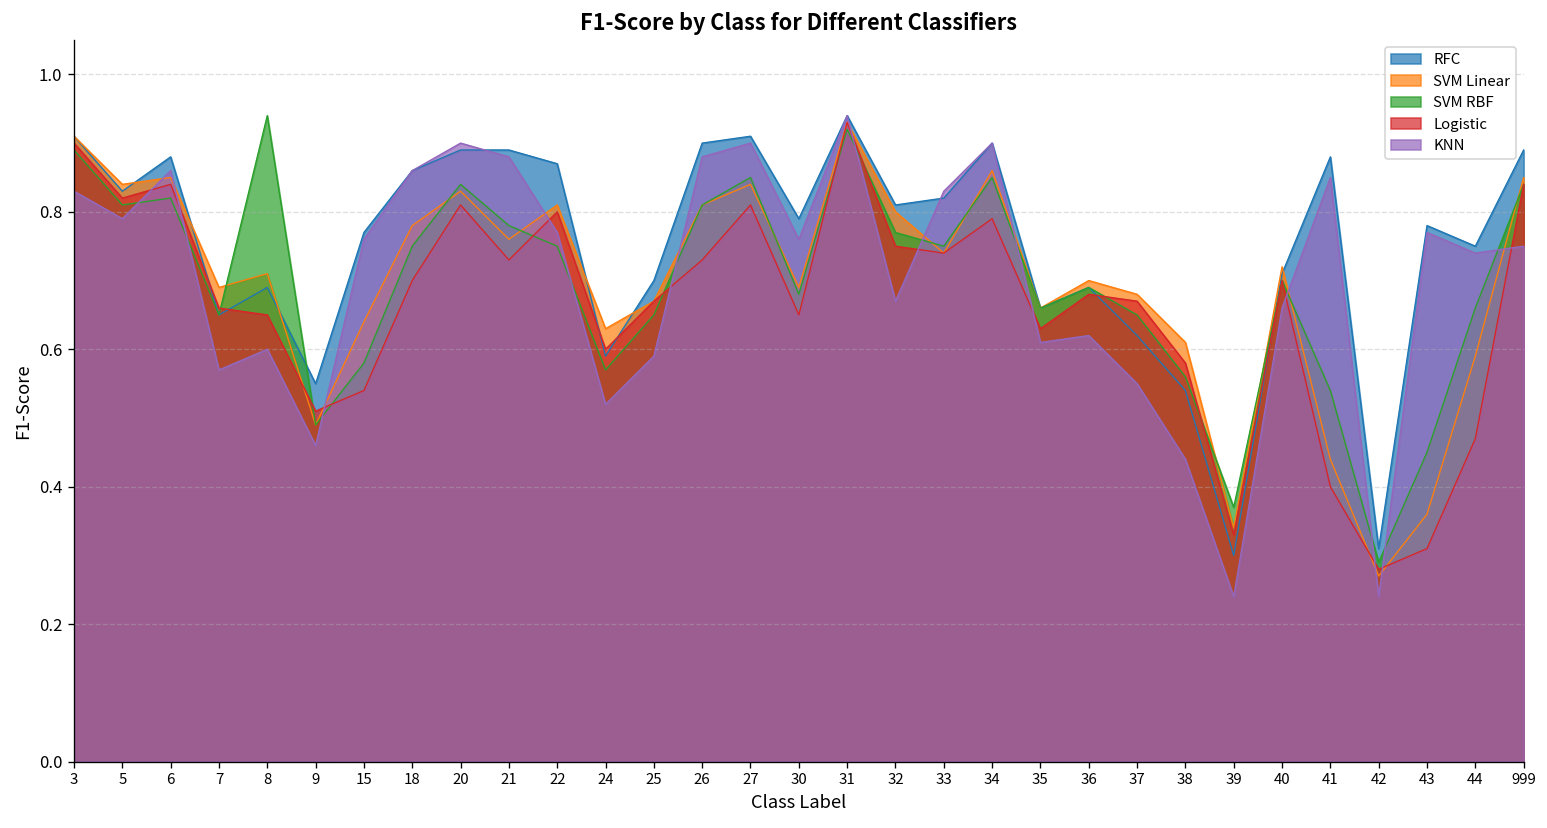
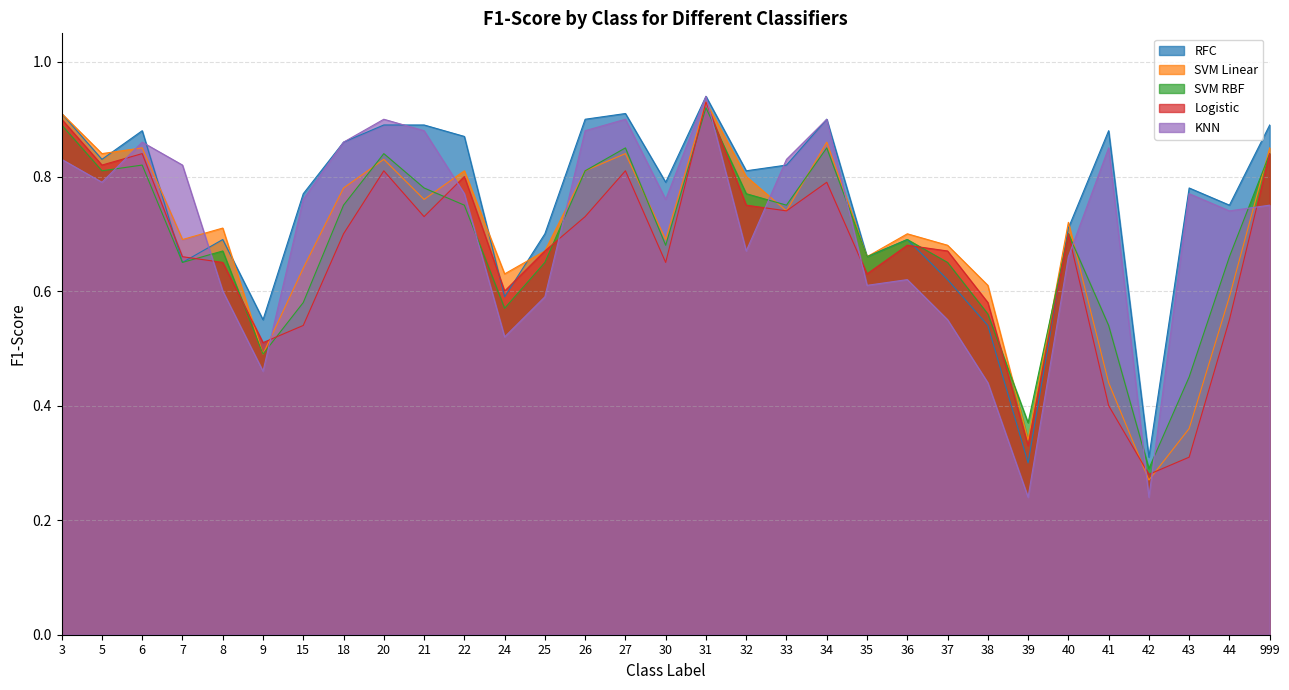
  {
    "RFC": {
      "5": 0.83,
      "6": 0.88,
      "8": 0.69,
      "9": 0.55,
      "15": 0.77,
      "20": 0.89,
      "21": 0.89,
      "22": 0.87,
      "24": 0.59,
      "25": 0.70,
      "26": 0.90,
      "27": 0.91,
      "30": 0.79,
      "32": 0.81,
      "33": 0.82,
      "37": 0.62,
      "38": 0.54,
      "39": 0.30,
      "40": 0.71,
      "41": 0.88,
      "42": 0.31,
      "43": 0.78,
      "44": 0.75,
      "999": 0.89
    },
    "SVM Linear": {
      "5": 0.84,
      "6": 0.85,
      "7": 0.69,
      "8": 0.71,
      "15": 0.64,
      "18": 0.78,
      "20": 0.83,
      "21": 0.76,
      "22": 0.81,
      "24": 0.63,
      "27": 0.84,
      "30": 0.69,
      "32": 0.80,
      "34": 0.86,
      "36": 0.70,
      "37": 0.68,
      "38": 0.61,
      "39": 0.34,
      "40": 0.72,
      "41": 0.44,
      "42": 0.27,
      "43": 0.36,
      "44": 0.59,
      "999": 0.85
    },
    "SVM RBF": {
      "3": 0.89,
      "5": 0.81,
      "6": 0.82,
-     "8": 0.94,
+     "8": 0.67,
      "15": 0.58,
      "18": 0.75,
      "20": 0.84,
      "21": 0.78,
      "22": 0.75,
      "24": 0.57,
      "25": 0.65,
      "27": 0.85,
      "30": 0.68,
      "31": 0.92,
      "32": 0.77,
      "33": 0.75,
      "34": 0.85,
      "37": 0.65,
      "38": 0.56,
      "39": 0.37,
      "41": 0.54,
      "42": 0.29,
      "43": 0.45,
      "44": 0.66
    },
    "Logistic": {
      "3": 0.90,
      "5": 0.82,
      "6": 0.84,
      "7": 0.66,
      "8": 0.65,
      "9": 0.51,
      "15": 0.54,
      "18": 0.70,
      "20": 0.81,
      "21": 0.73,
      "22": 0.80,
      "24": 0.60,
      "26": 0.73,
      "27": 0.81,
      "30": 0.65,
      "32": 0.75,
      "34": 0.79,
      "35": 0.63,
      "36": 0.68,
      "37": 0.67,
      "38": 0.58,
      "39": 0.33,
      "41": 0.40,
      "42": 0.28,
      "43": 0.31,
-     "44": 0.47
+     "44": 0.55
    },
    "KNN": {
      "3": 0.83,
      "5": 0.79,
      "6": 0.86,
-     "7": 0.57,
+     "7": 0.82,
      "8": 0.60,
      "9": 0.46,
      "15": 0.76,
      "20": 0.90,
      "21": 0.88,
      "22": 0.77,
      "24": 0.52,
      "25": 0.59,
      "26": 0.88,
      "27": 0.90,
      "30": 0.76,
      "32": 0.67,
      "33": 0.83,
      "35": 0.61,
      "36": 0.62,
      "37": 0.55,
      "38": 0.44,
      "39": 0.24,
      "40": 0.66,
      "41": 0.85,
      "42": 0.24,
      "43": 0.77,
      "44": 0.74,
      "999": 0.75
    }
  }
